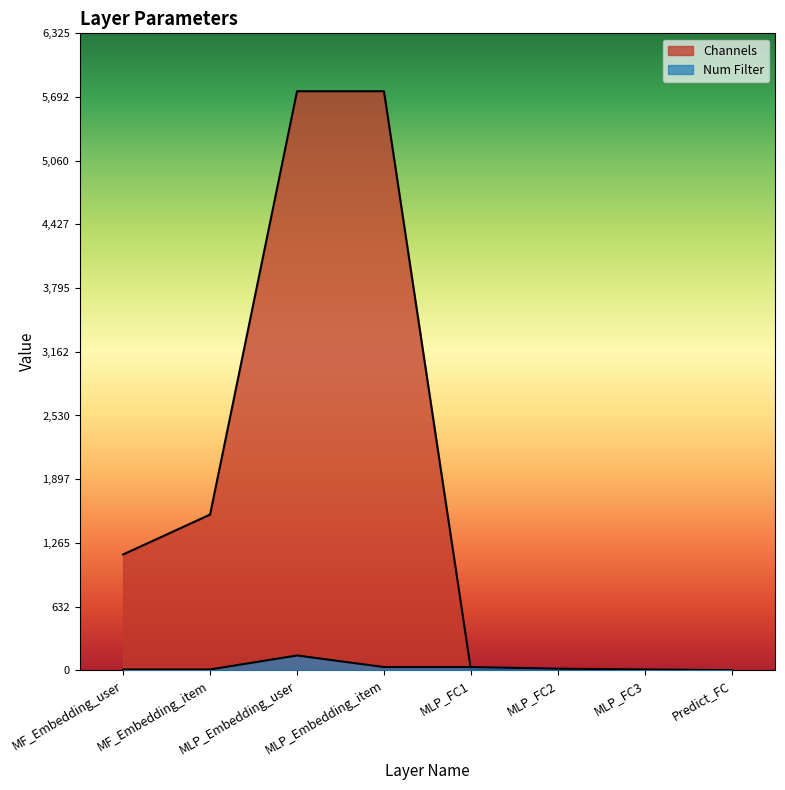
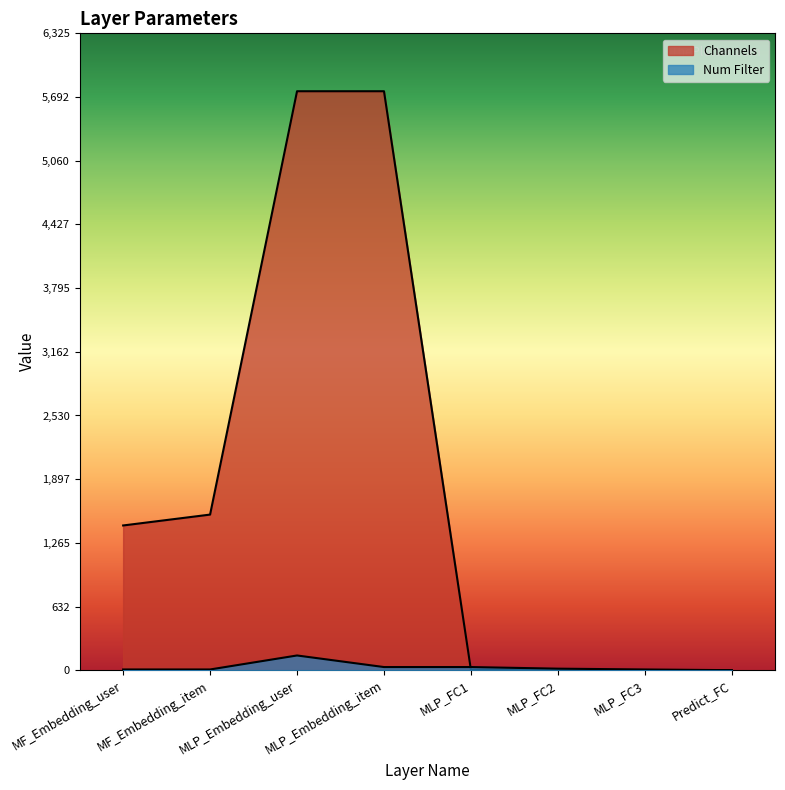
  {
    "Channels": {
-     "MF_Embedding_user": "1,150",
+     "MF_Embedding_user": "1,440",
      "MF_Embedding_item": "1,550",
      "MLP_Embedding_user": "5,750",
      "MLP_Embedding_item": "5,750",
      "MLP_FC1": "0"
    },
    "Num Filter": {
      "MF_Embedding_user": "10",
      "MF_Embedding_item": "10",
      "MLP_Embedding_user": "150",
      "MLP_Embedding_item": "30",
      "MLP_FC1": "30"
    }
  }
